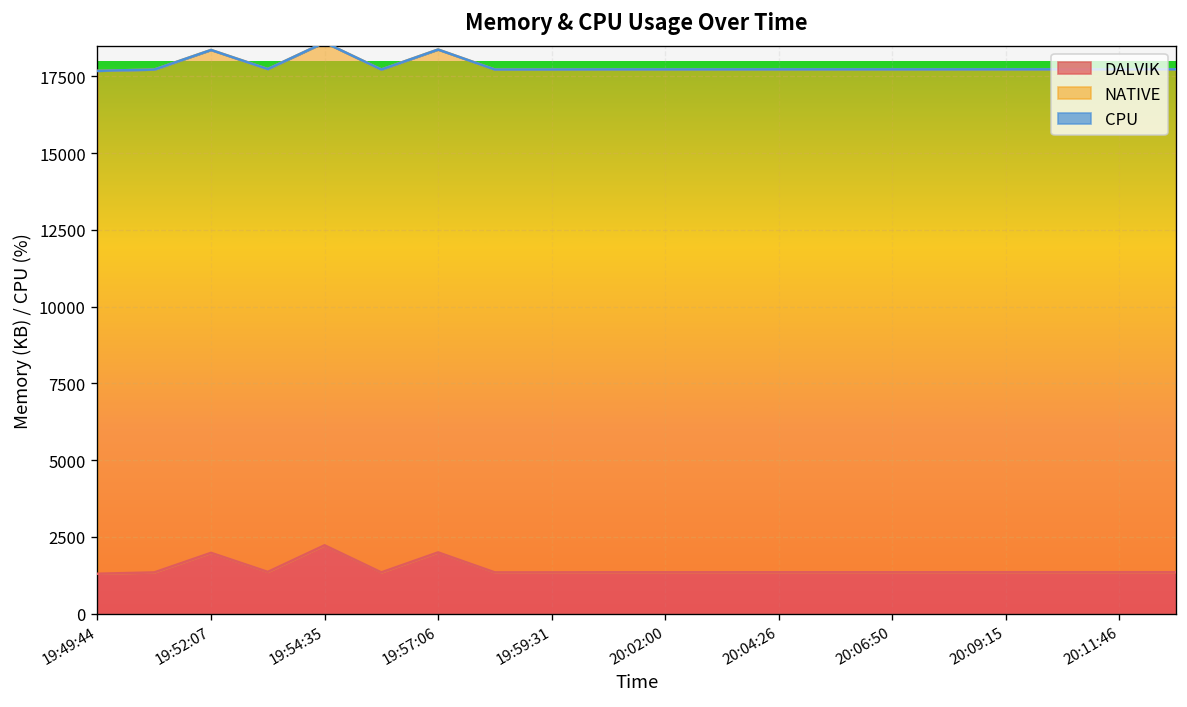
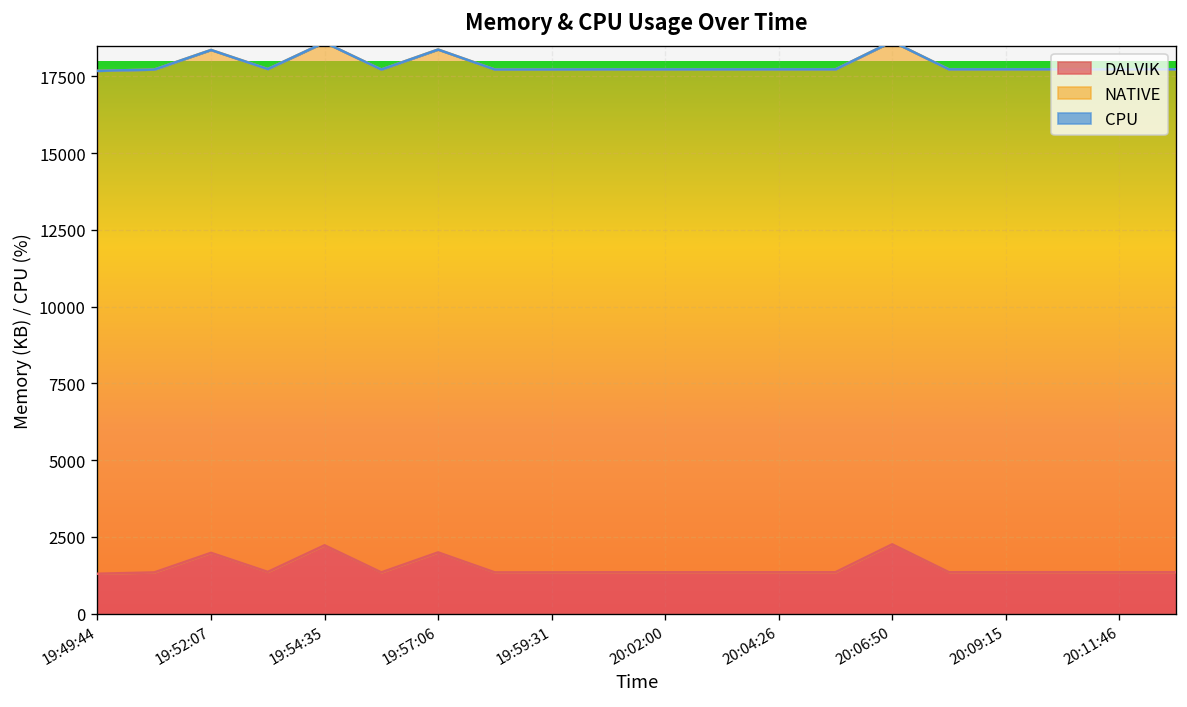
  {
    "DALVIK": {
      "19:49:44": 1300,
      "19:52:07": 2000,
      "19:54:35": 2200,
      "19:57:06": 2000,
      "19:59:31": 1300,
      "20:02:00": 1300,
      "20:04:26": 1300,
-     "20:06:50": 1300,
+     "20:06:50": 2300,
      "20:09:15": 1300,
      "20:11:46": 1300
    }
  }
